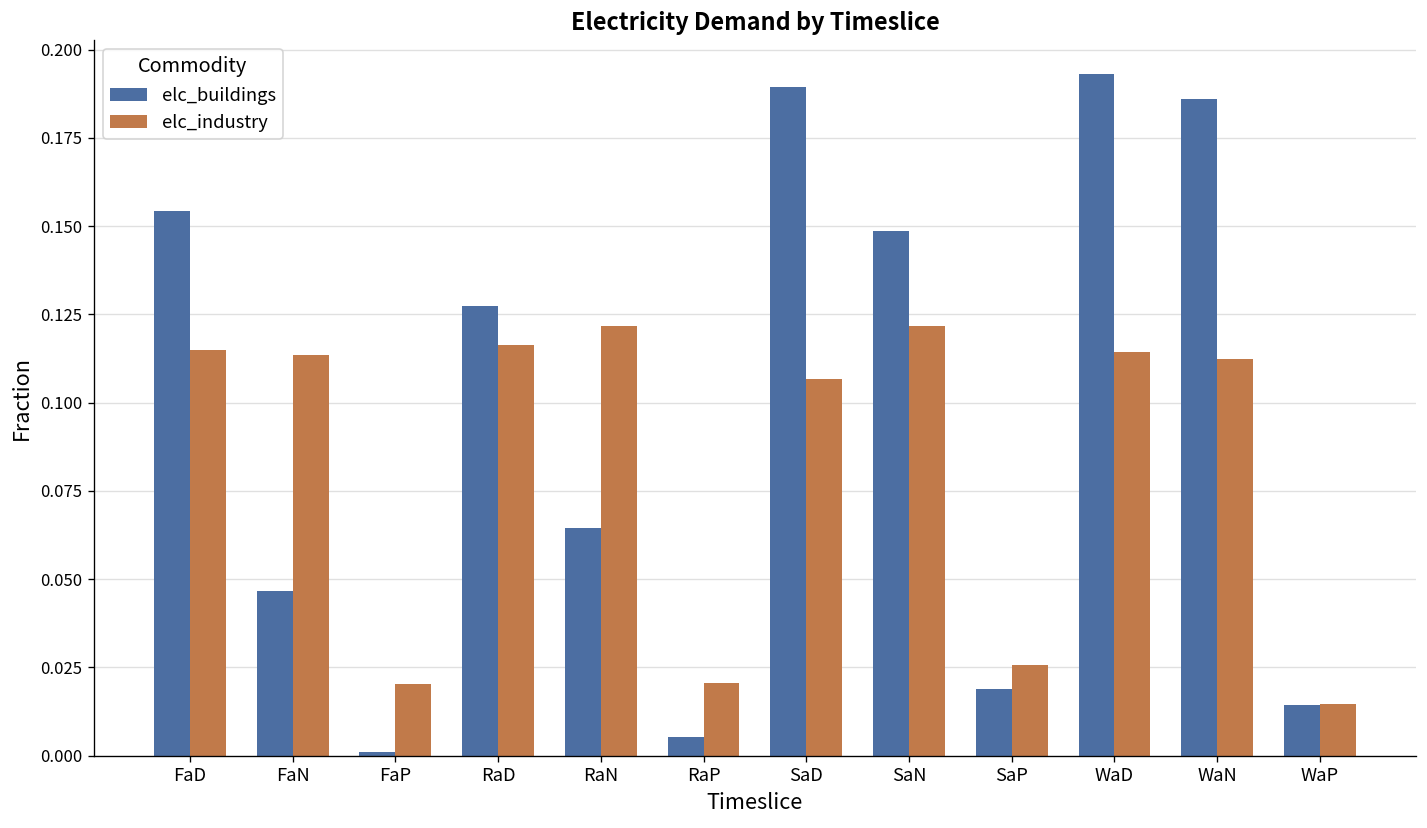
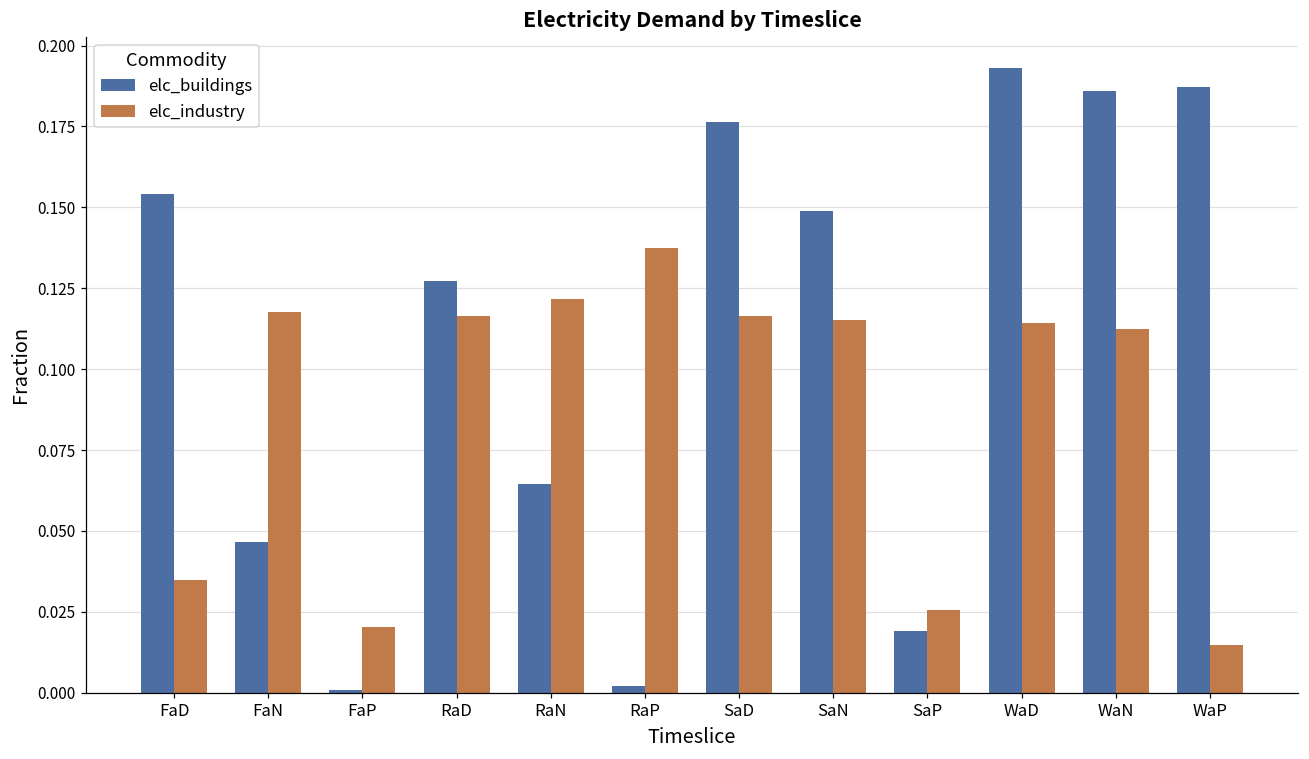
  {
    "elc_buildings": {
      "FaD": 0.154,
      "FaN": 0.047,
      "FaP": 0.001,
      "RaD": 0.127,
      "RaN": 0.064,
-     "RaP": 0.005,
-     "SaD": 0.189,
+     "RaP": 0.002,
+     "SaD": 0.176,
      "SaN": 0.149,
      "SaP": 0.019,
      "WaD": 0.193,
      "WaN": 0.186,
-     "WaP": 0.014
+     "WaP": 0.187
    },
    "elc_industry": {
-     "FaD": 0.115,
-     "FaN": 0.114,
+     "FaD": 0.035,
+     "FaN": 0.118,
      "FaP": 0.020,
      "RaD": 0.116,
      "RaN": 0.122,
-     "RaP": 0.021,
-     "SaD": 0.107,
-     "SaN": 0.122,
+     "RaP": 0.137,
+     "SaD": 0.117,
+     "SaN": 0.115,
      "SaP": 0.026,
      "WaD": 0.114,
      "WaN": 0.112,
      "WaP": 0.015
    }
  }
